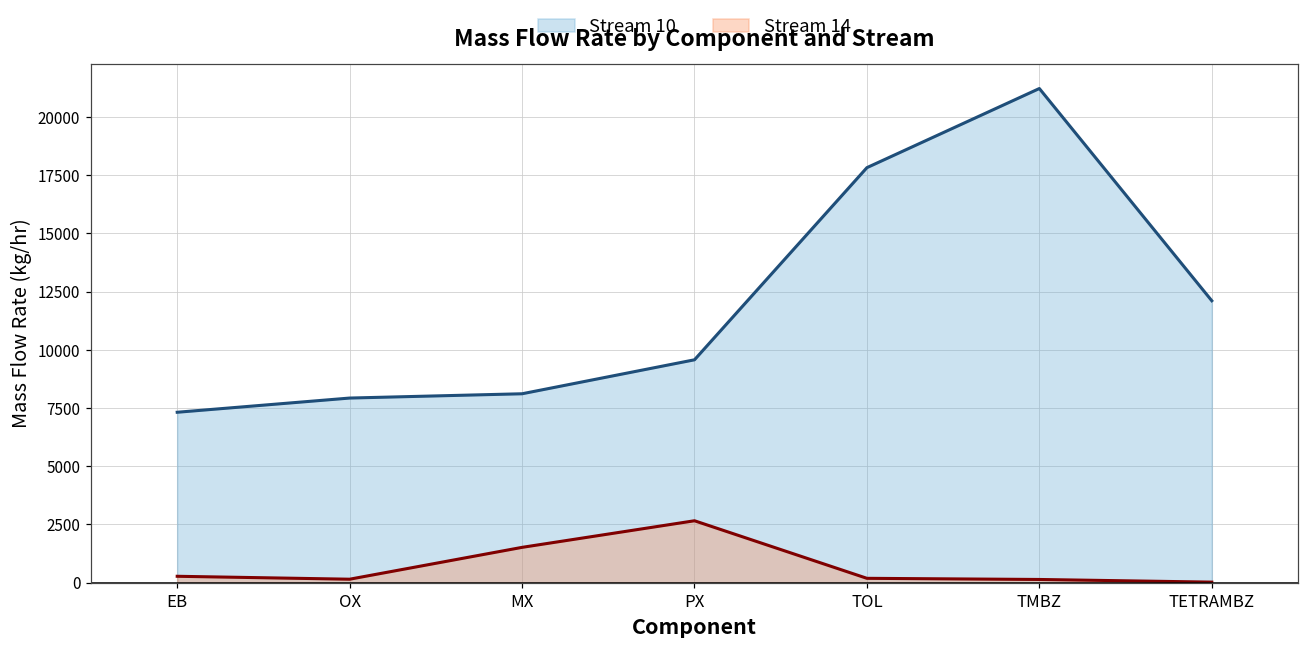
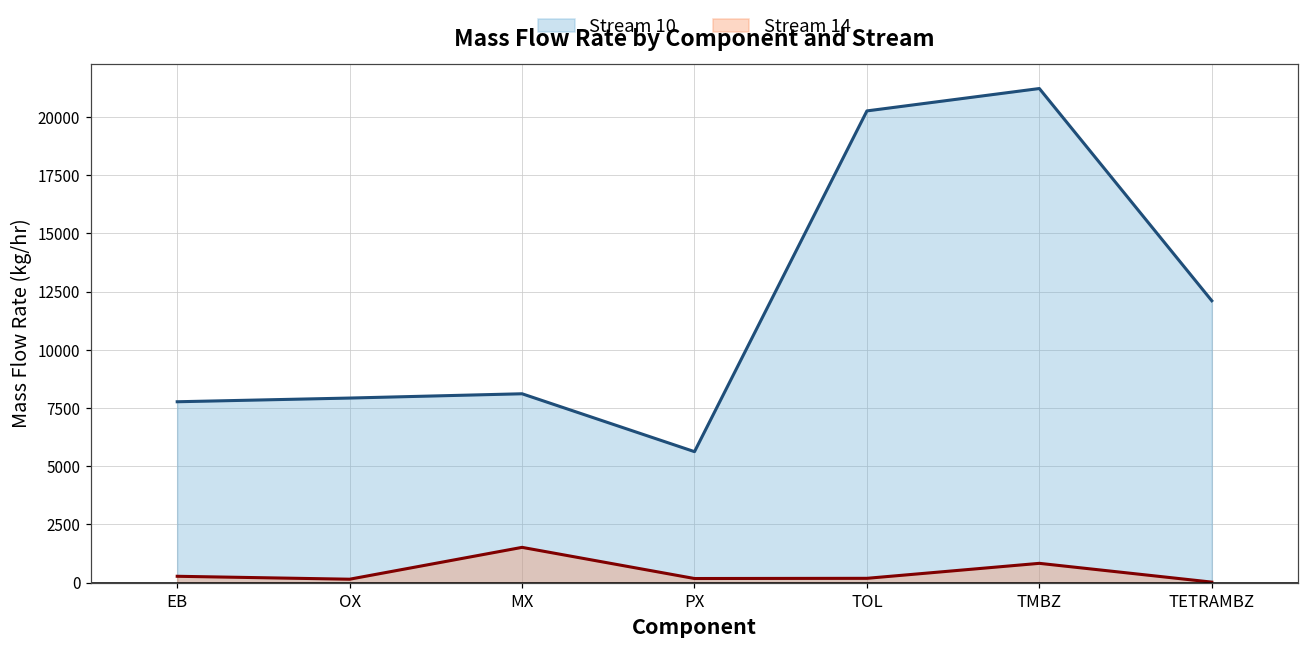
  {
    "Stream 10": {
-     "EB": 7300,
+     "EB": 7800,
      "OX": 7900,
      "MX": 8100,
-     "PX": 9600,
-     "TOL": 17800,
+     "PX": 5600,
+     "TOL": 20300,
      "TMBZ": 21200,
      "TETRAMBZ": 12100
    },
    "Stream 14": {
      "EB": 300,
      "OX": 100,
      "MX": 1500,
-     "PX": 2700,
+     "PX": 200,
      "TOL": 200,
-     "TMBZ": 100,
+     "TMBZ": 800,
      "TETRAMBZ": 0
    }
  }
